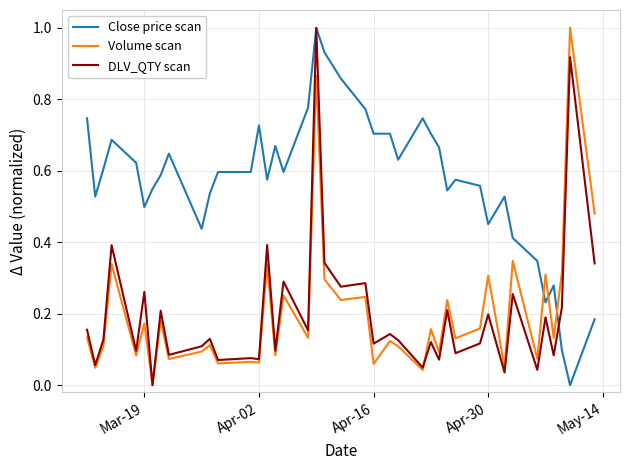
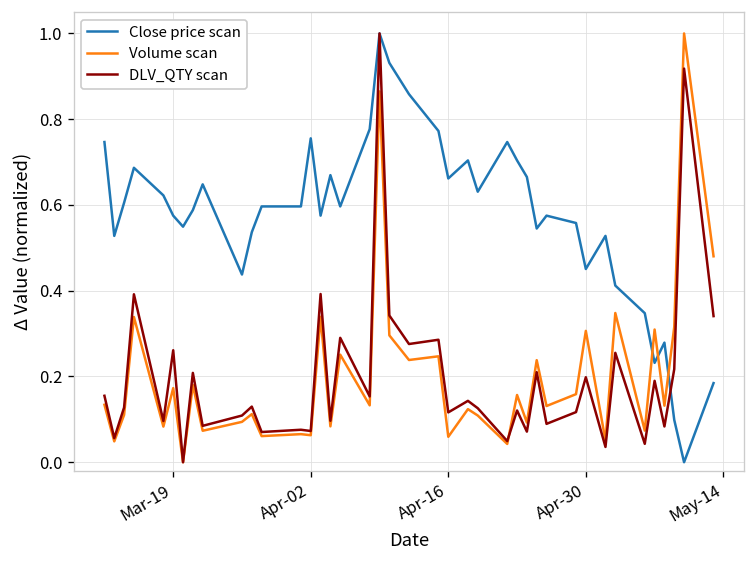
  {
    "Close price scan": {
-     "Mar-19": 0.50,
-     "Apr-02": 0.73,
-     "Apr-16": 0.70,
+     "Mar-19": 0.58,
+     "Apr-02": 0.76,
+     "Apr-16": 0.66,
      "Apr-30": 0.45
    },
    "Volume scan": {
      "Mar-19": 0.17,
      "Apr-02": 0.06,
      "Apr-16": 0.06,
      "Apr-30": 0.31
    },
    "DLV_QTY scan": {
      "Mar-19": 0.26,
      "Apr-02": 0.07,
      "Apr-16": 0.12,
      "Apr-30": 0.20
    }
  }
